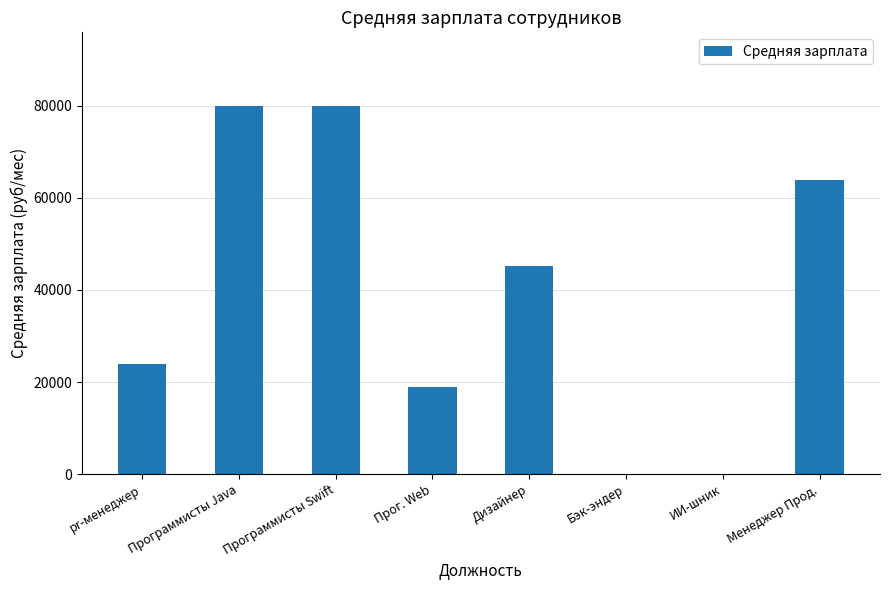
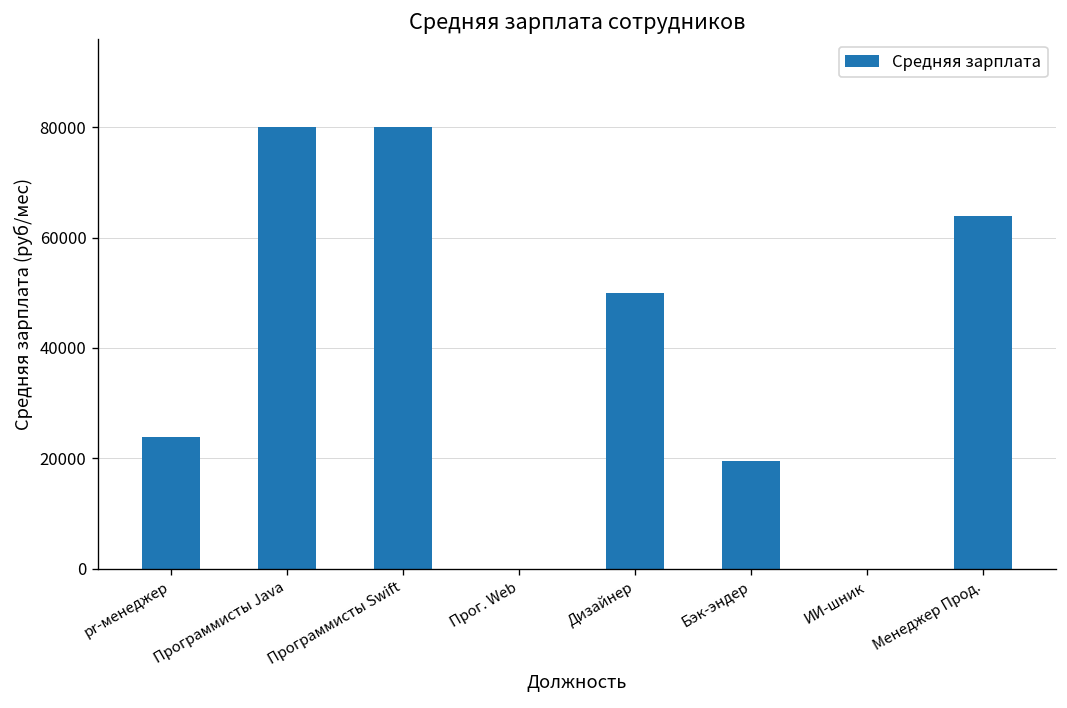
  {
    "pr-менеджер": 24000,
    "Программисты Java": 80000,
    "Программисты Swift": 80000,
-   "Прог. Web": 19000,
-   "Дизайнер": 45000,
-   "Бэк-эндер": 0,
+   "Прог. Web": 0,
+   "Дизайнер": 50000,
+   "Бэк-эндер": 20000,
    "ИИ-шник": 0,
    "Менеджер Прод.": 64000
  }
